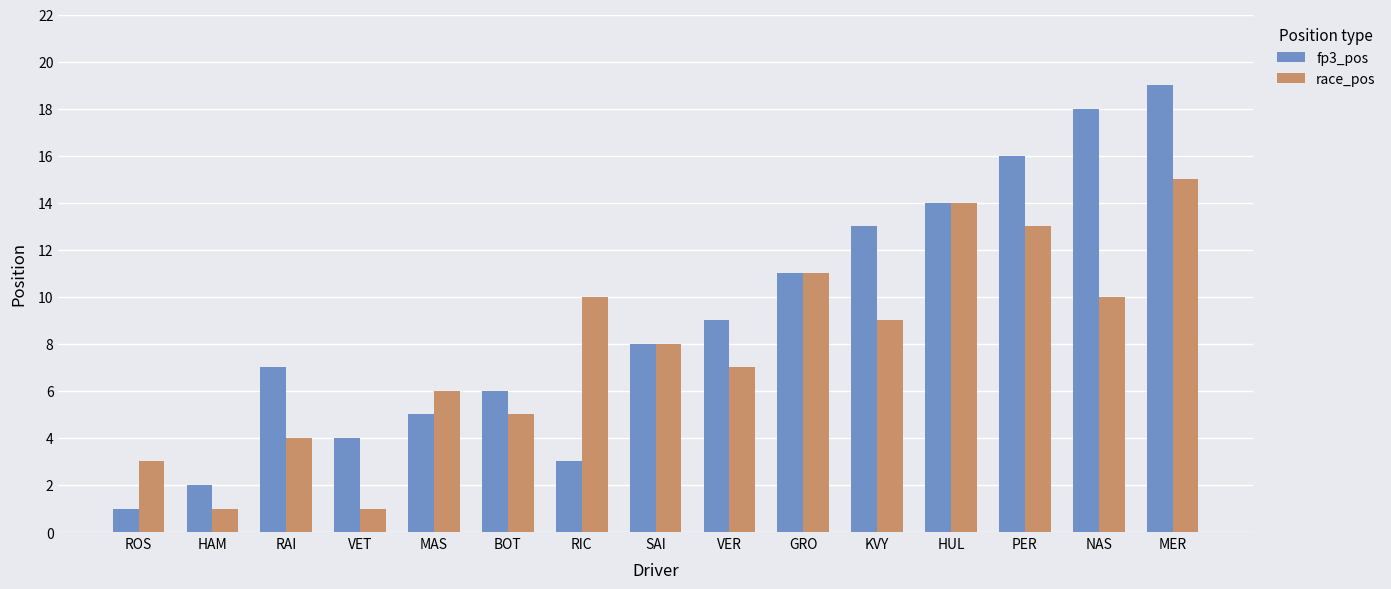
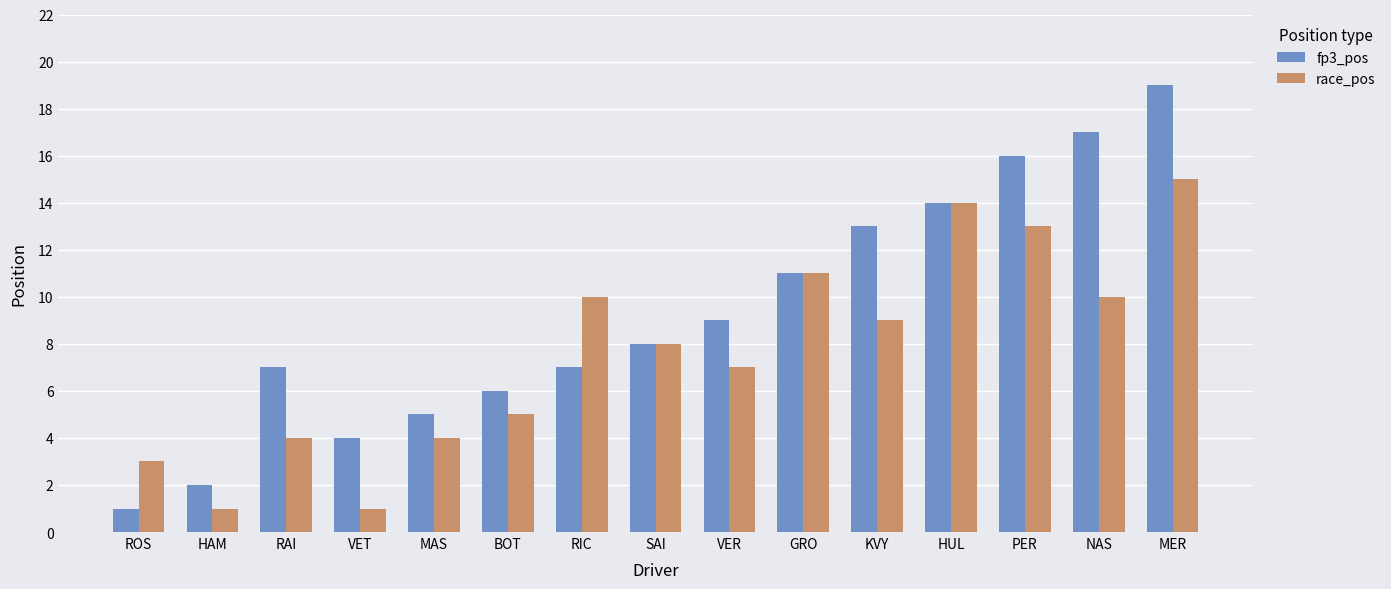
  {
    "fp3_pos": {
      "ROS": 1,
      "HAM": 2,
      "RAI": 7,
      "VET": 4,
      "MAS": 5,
      "BOT": 6,
-     "RIC": 3,
+     "RIC": 7,
      "SAI": 8,
      "VER": 9,
      "GRO": 11,
      "KVY": 13,
      "HUL": 14,
      "PER": 16,
-     "NAS": 18,
+     "NAS": 17,
      "MER": 19
    },
    "race_pos": {
      "ROS": 3,
      "HAM": 1,
      "RAI": 4,
      "VET": 1,
-     "MAS": 6,
+     "MAS": 4,
      "BOT": 5,
      "RIC": 10,
      "SAI": 8,
      "VER": 7,
      "GRO": 11,
      "KVY": 9,
      "HUL": 14,
      "PER": 13,
      "NAS": 10,
      "MER": 15
    }
  }
